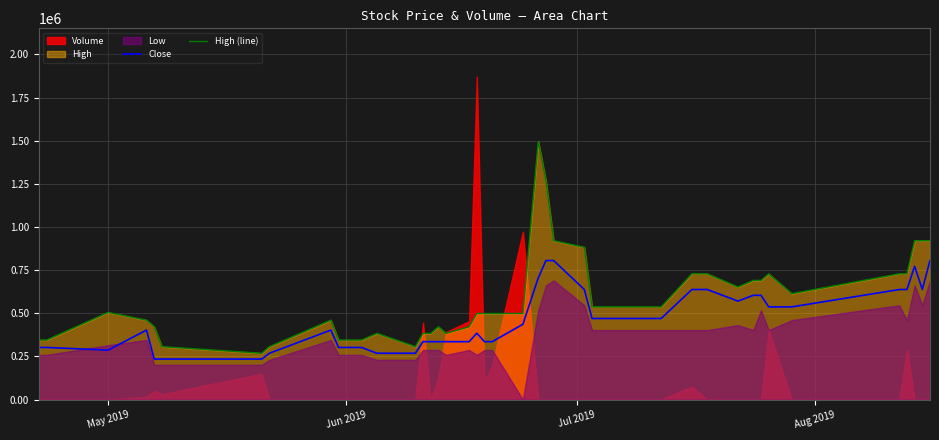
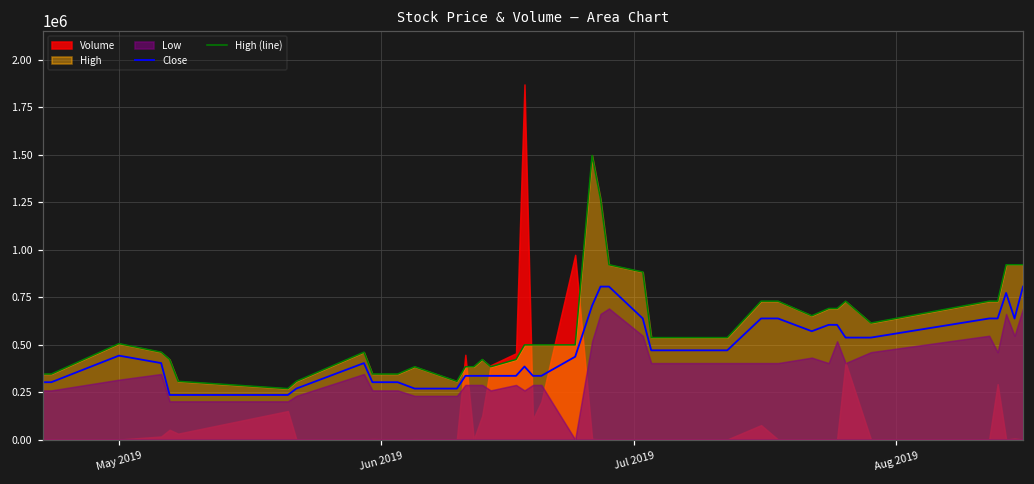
  {
    "Close": {
-     "May 2019": 290000
+     "May 2019": 440000
    },
    "High": {
      "May 2019": 510000
    },
    "Low": {
      "May 2019": 320000
    }
  }
